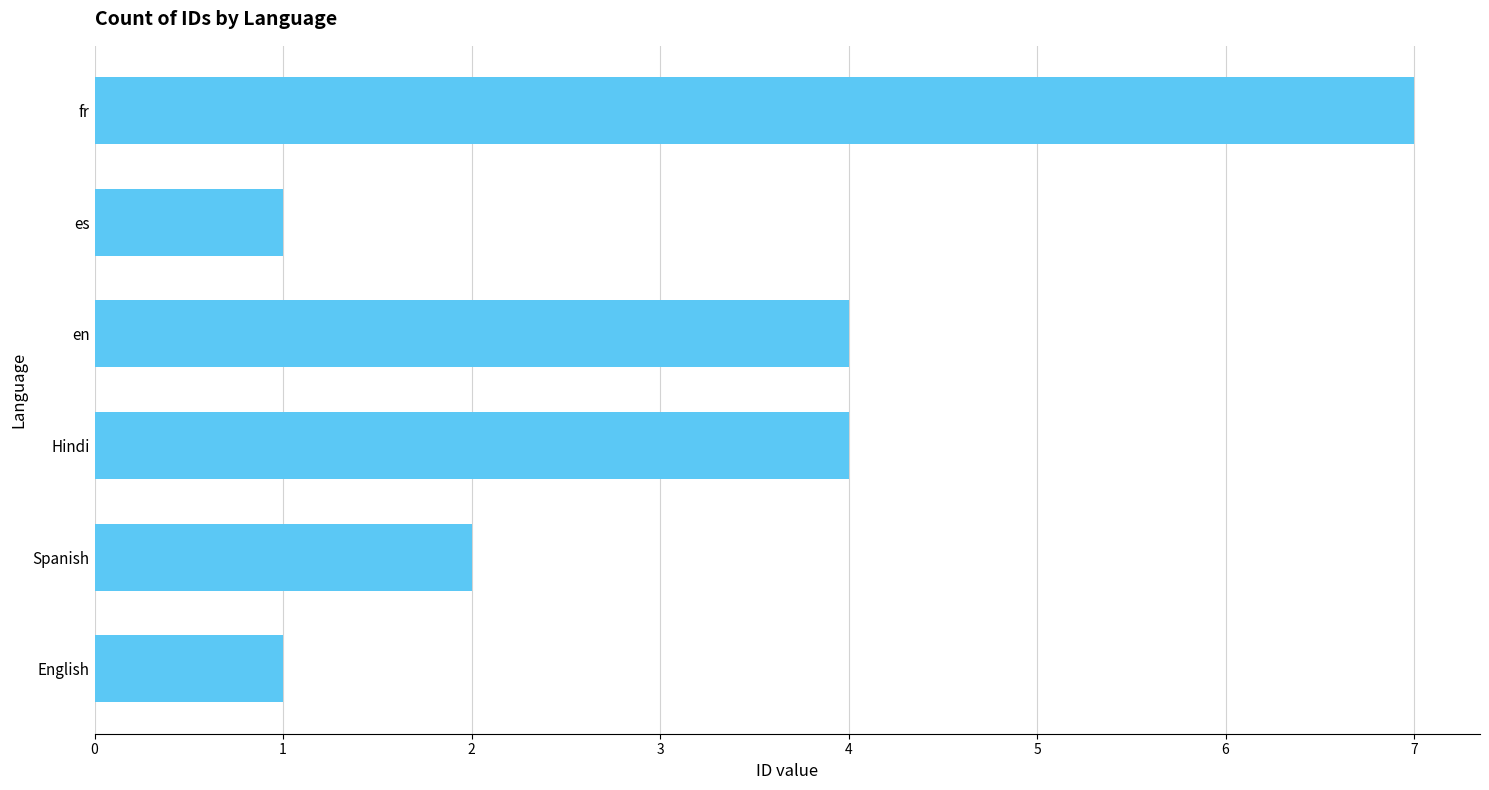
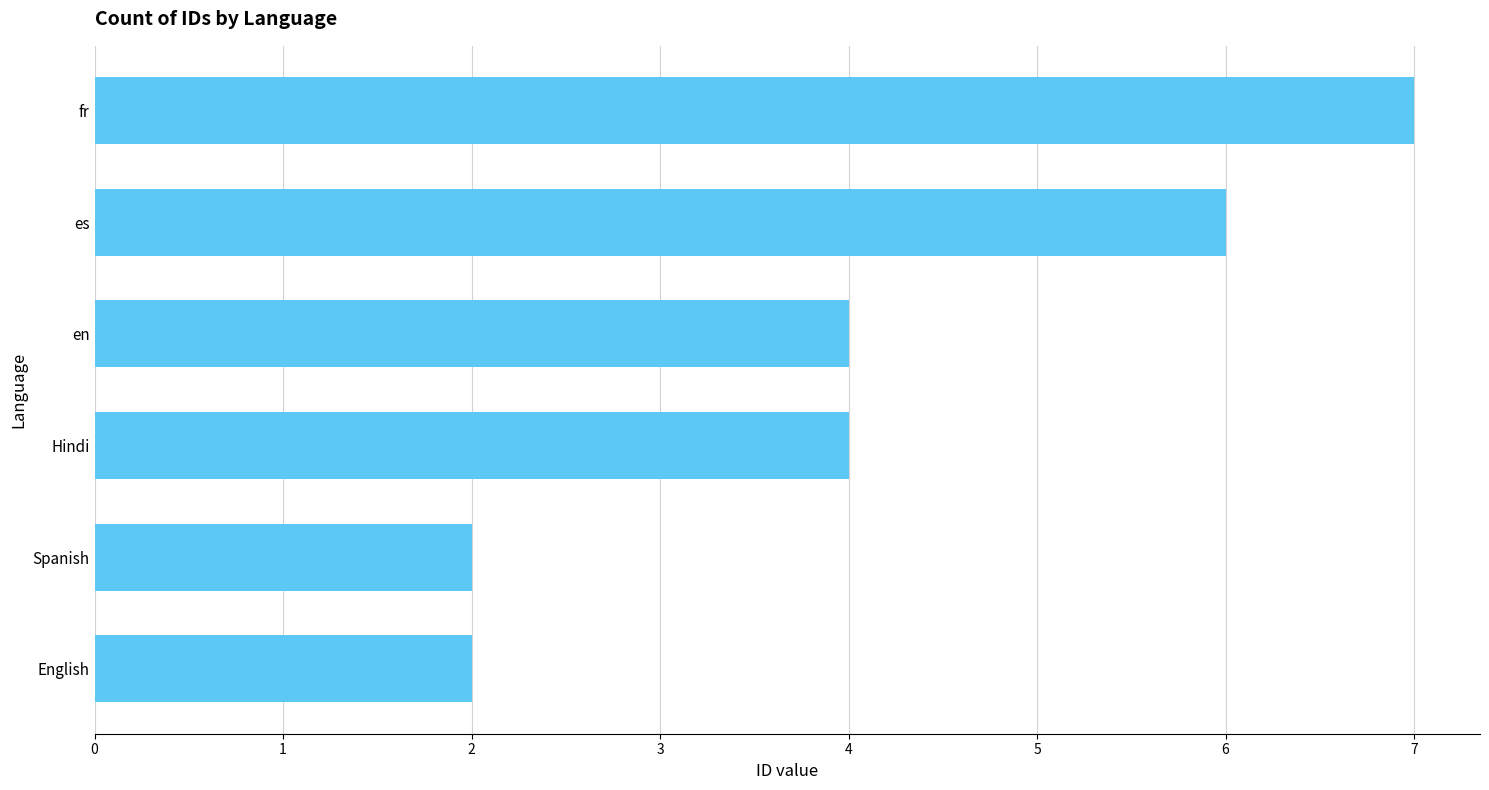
  {
    "fr": 7,
-   "es": 1,
+   "es": 6,
    "en": 4,
    "Hindi": 4,
    "Spanish": 2,
-   "English": 1
+   "English": 2
  }
